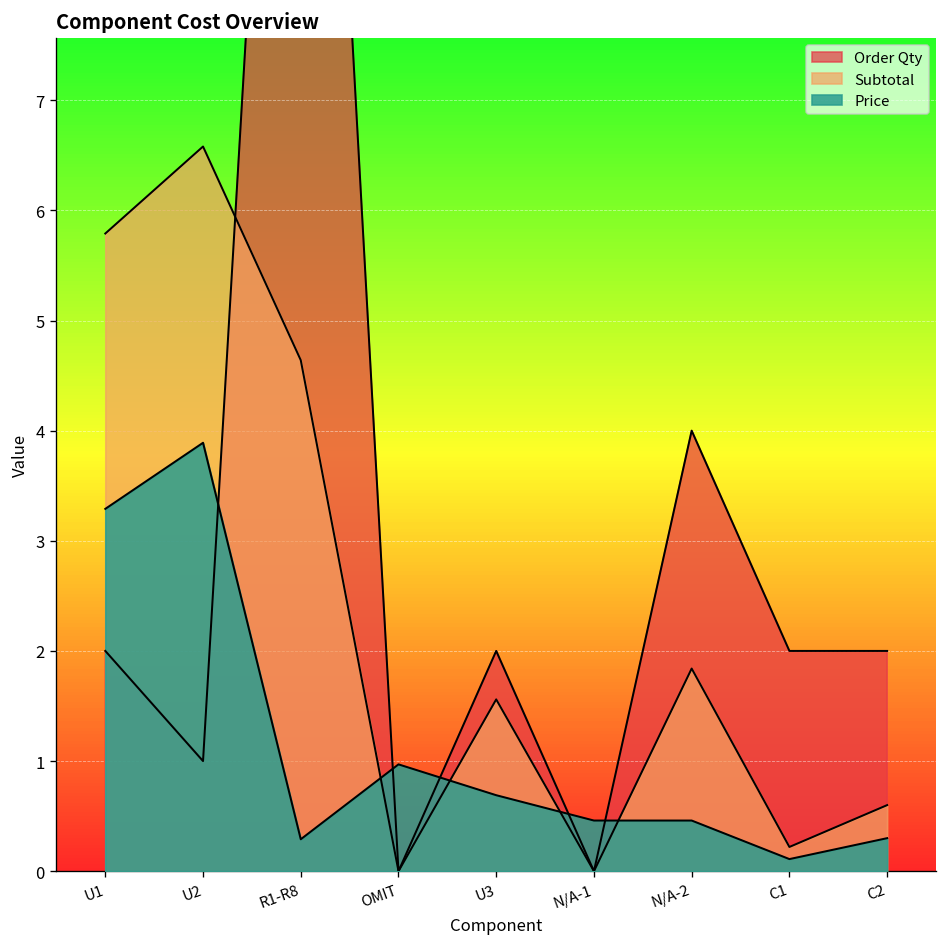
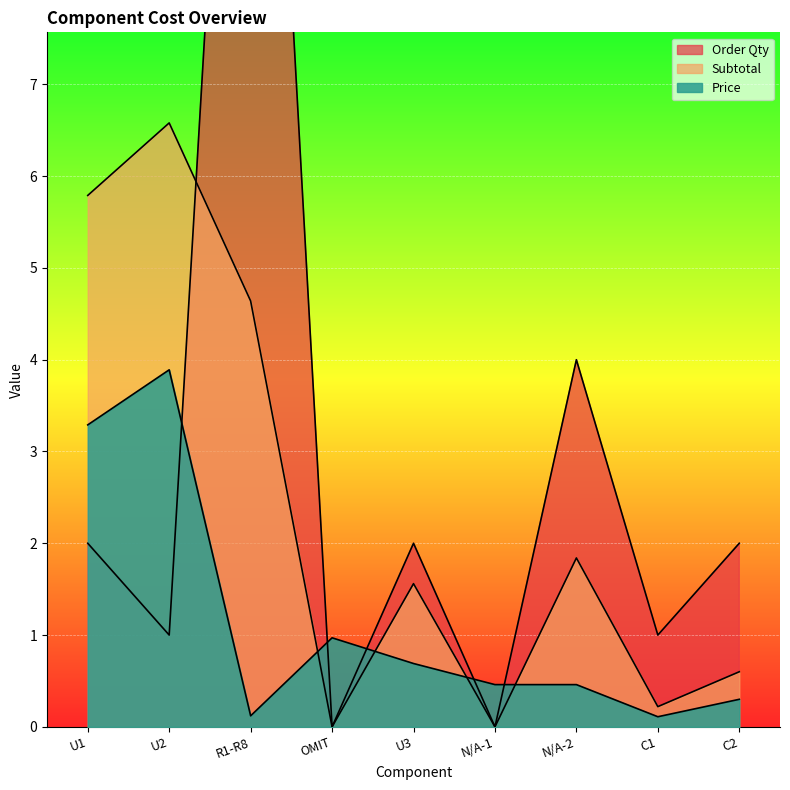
  {
    "Order Qty": {
      "U1": 2,
      "U2": 1,
      "U3": 2,
      "N/A-2": 4,
-     "C1": 2,
+     "C1": 1,
      "C2": 2
    },
    "Subtotal": {
      "U1": 5.8,
      "U2": 6.6,
      "R1-R8": 4.6,
      "U3": 1.6,
      "N/A-2": 1.8,
      "C1": 0.2,
      "C2": 0.6
    },
    "Price": {
      "U1": 3.3,
      "U2": 3.9,
-     "R1-R8": 0.3,
+     "R1-R8": 0.1,
      "OMIT": 1.0,
      "U3": 0.7,
      "N/A-1": 0.5,
      "N/A-2": 0.5,
      "C1": 0.1,
      "C2": 0.3
    }
  }
